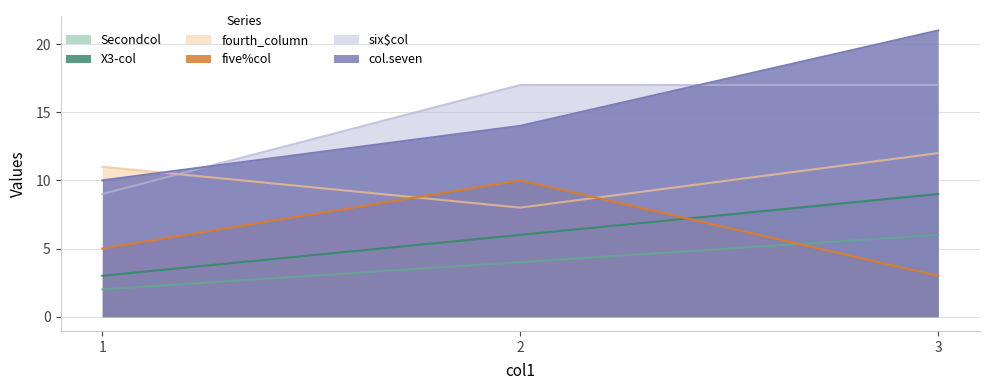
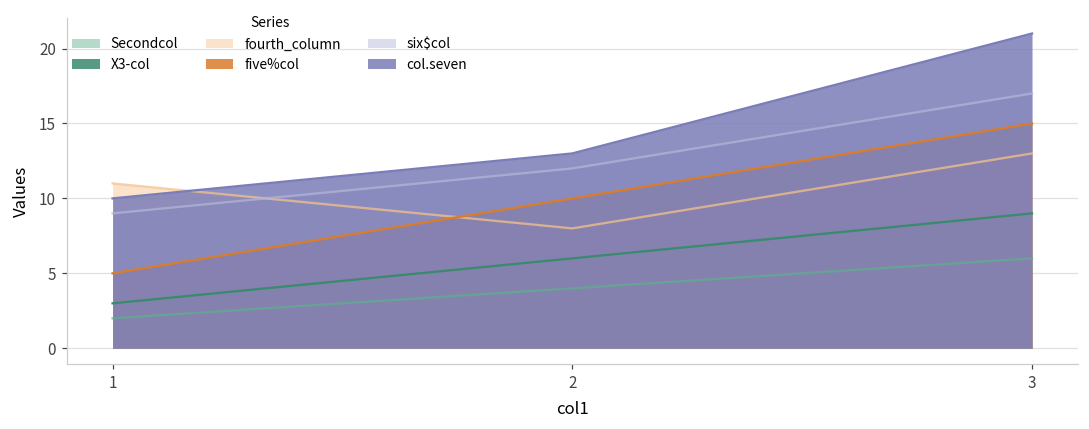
  {
    "fourth_column": {
      "1": 11,
      "2": 8,
-     "3": 12
+     "3": 13
    },
    "five%col": {
      "1": 5,
      "2": 10,
-     "3": 3
+     "3": 15
    },
    "six$col": {
      "1": 9,
-     "2": 17,
+     "2": 12,
      "3": 17
    },
    "col.seven": {
      "1": 10,
-     "2": 14,
+     "2": 13,
      "3": 21
    }
  }
